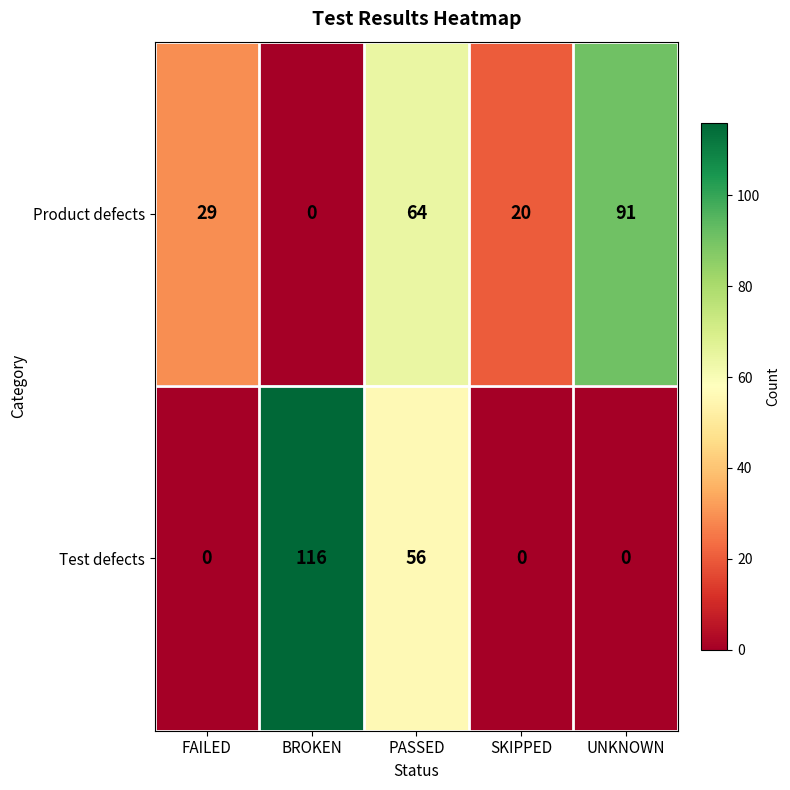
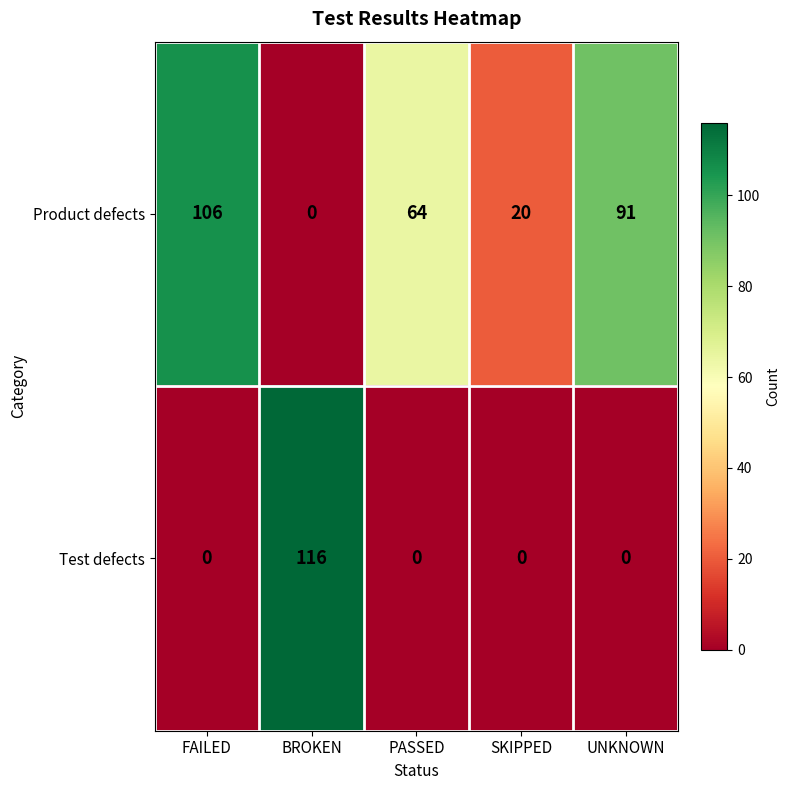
  {
    "Product defects": {
-     "FAILED": 29,
+     "FAILED": 106,
      "BROKEN": 0,
      "PASSED": 64,
      "SKIPPED": 20,
      "UNKNOWN": 91
    },
    "Test defects": {
      "FAILED": 0,
      "BROKEN": 116,
-     "PASSED": 56,
+     "PASSED": 0,
      "SKIPPED": 0,
      "UNKNOWN": 0
    }
  }
